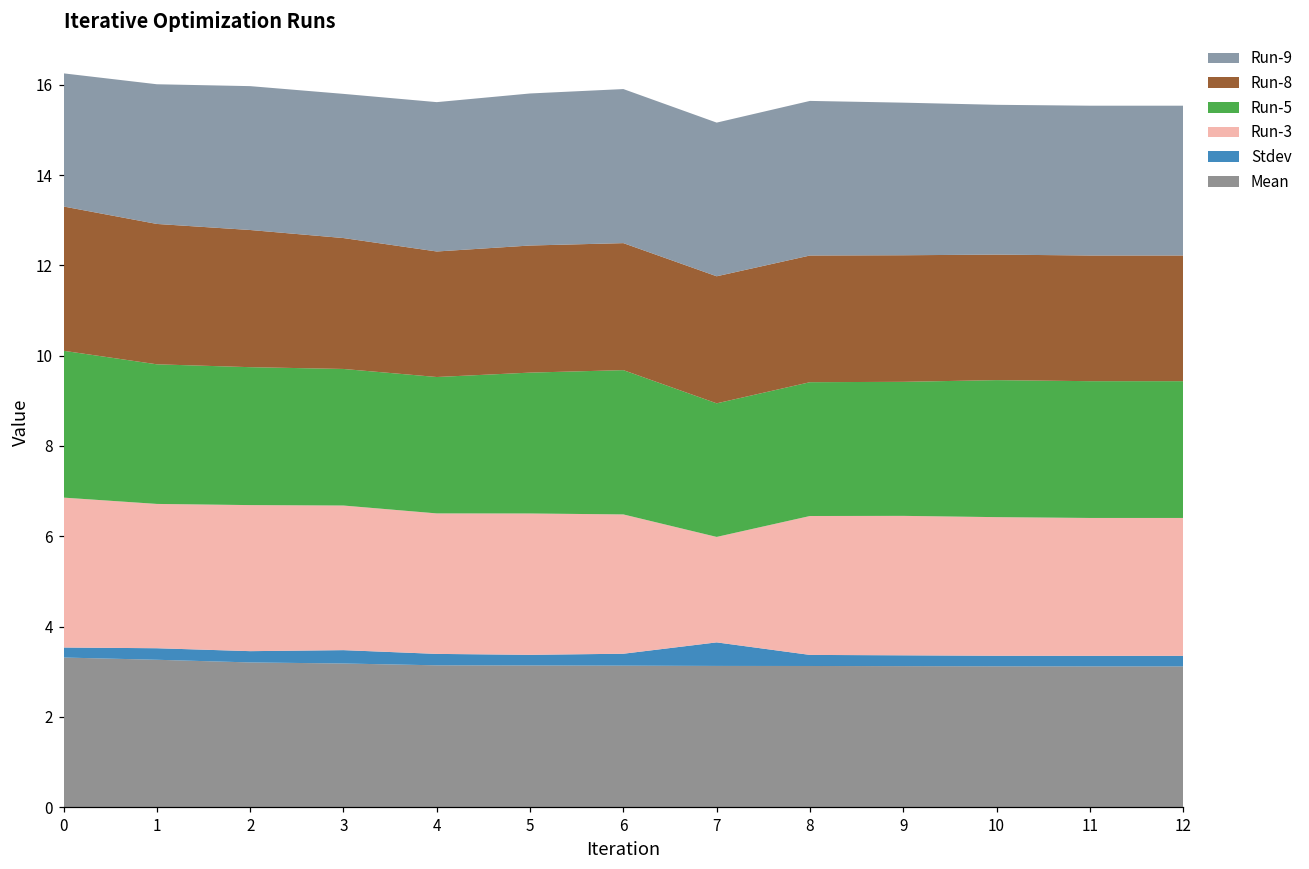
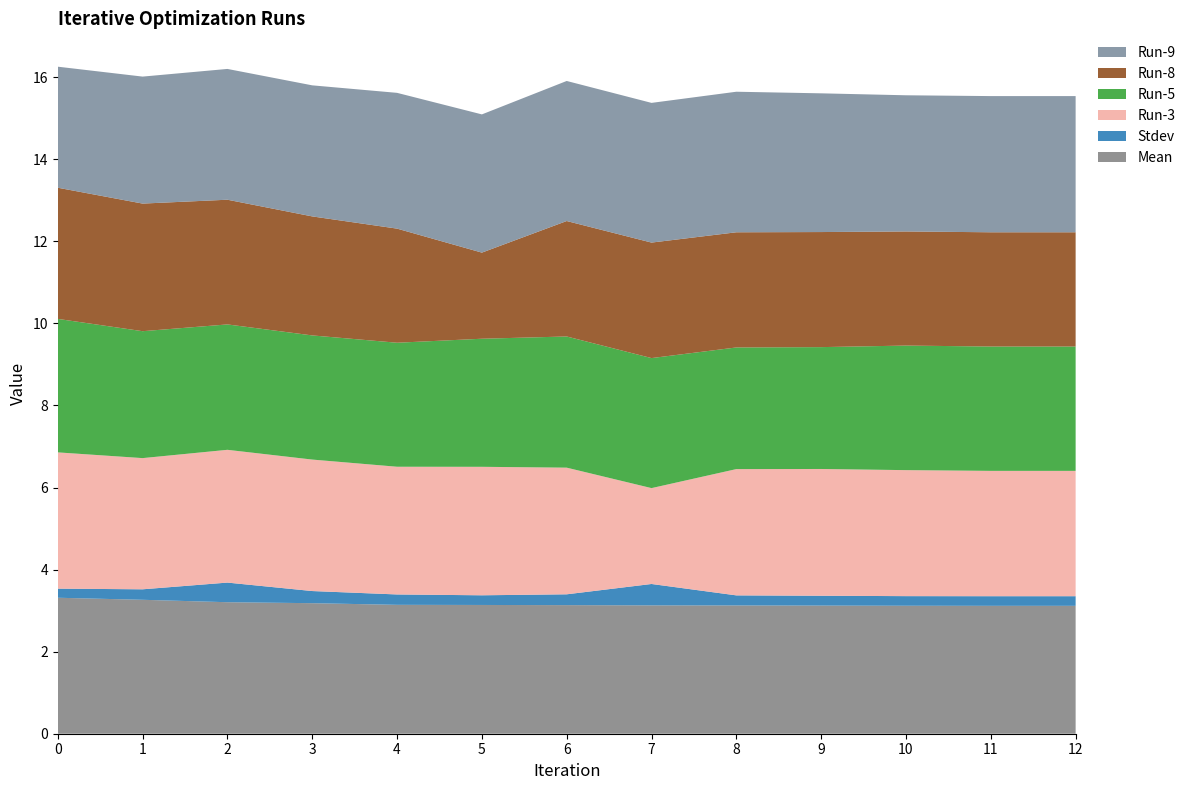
  {
    "Stdev": {
      "0": 0.2,
      "1": 0.3,
-     "2": 0.2,
+     "2": 0.5,
      "3": 0.3,
      "4": 0.3,
      "5": 0.2,
      "6": 0.3,
      "7": 0.5,
      "8": 0.2,
      "9": 0.2,
      "10": 0.2,
      "11": 0.2,
      "12": 0.2
    },
    "Run-3": {
      "0": 3.3,
      "1": 3.2,
      "2": 3.2,
      "3": 3.2,
      "4": 3.1,
      "5": 3.1,
      "6": 3.1,
      "7": 2.3,
      "8": 3.1,
      "9": 3.1,
      "10": 3.1,
      "11": 3.1,
      "12": 3.1
    },
    "Run-5": {
      "0": 3.3,
      "1": 3.1,
      "2": 3.1,
      "3": 3.0,
      "4": 3.0,
      "5": 3.1,
      "6": 3.2,
-     "7": 3.0,
+     "7": 3.2,
      "8": 3.0,
      "9": 3.0,
      "10": 3.0,
      "11": 3.0,
      "12": 3.0
    },
    "Run-8": {
      "0": 3.2,
      "1": 3.1,
      "2": 3.0,
      "3": 2.9,
      "4": 2.8,
-     "5": 2.8,
+     "5": 2.1,
      "6": 2.8,
      "7": 2.8,
      "8": 2.8,
      "9": 2.8,
      "10": 2.8,
      "11": 2.8,
      "12": 2.8
    }
  }
